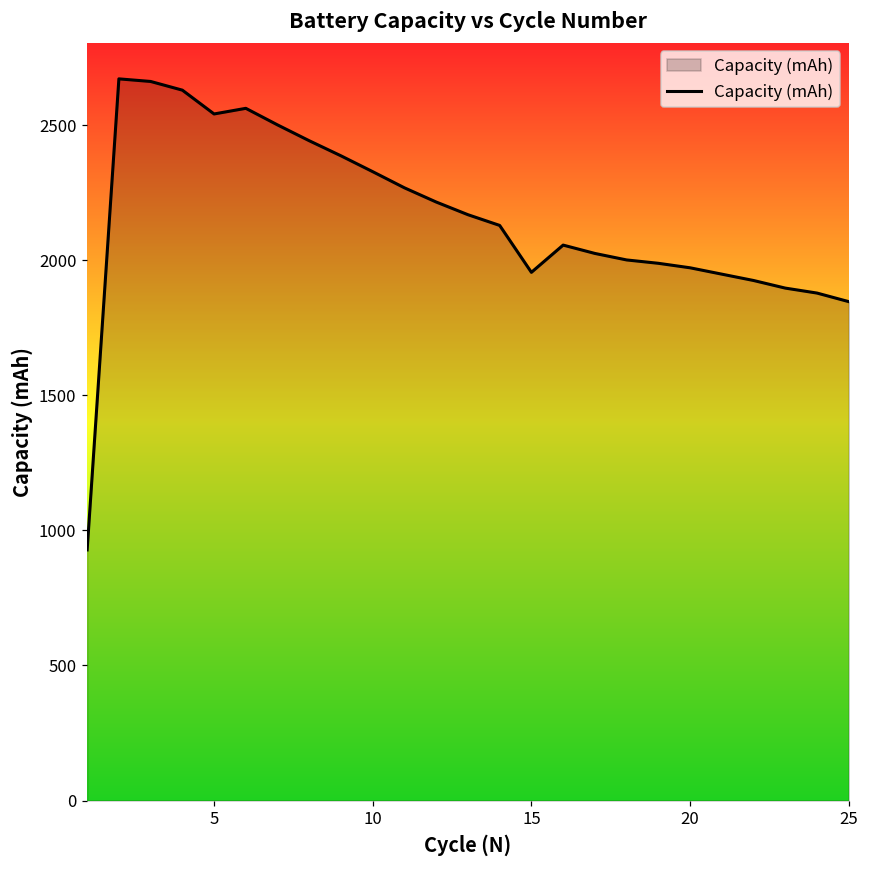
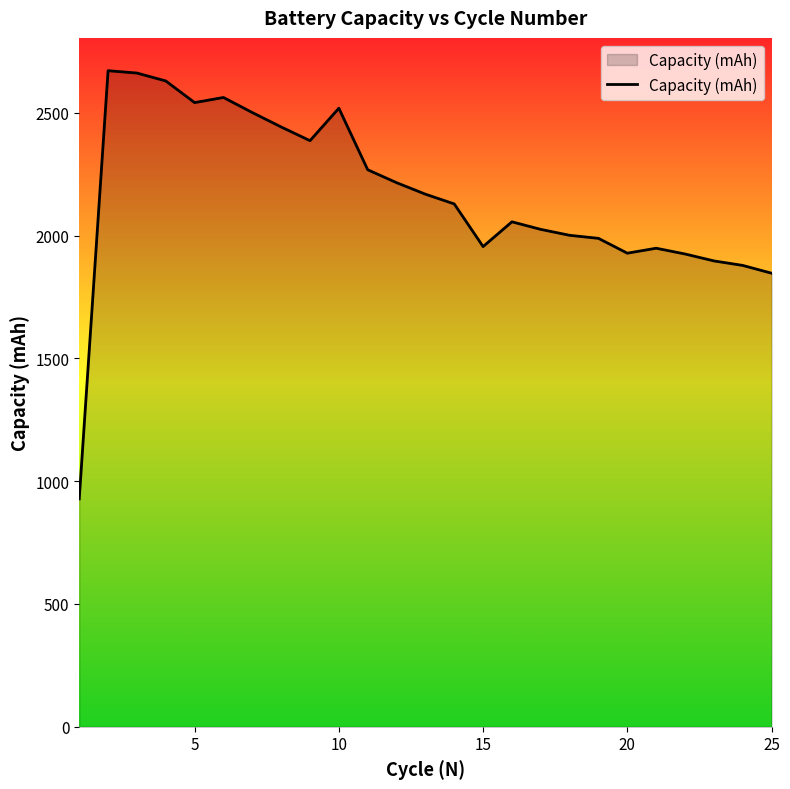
  {
    "5": 2540,
-   "10": 2330,
+   "10": 2520,
    "15": 1950,
-   "20": 1970,
+   "20": 1930,
    "25": 1850
  }
